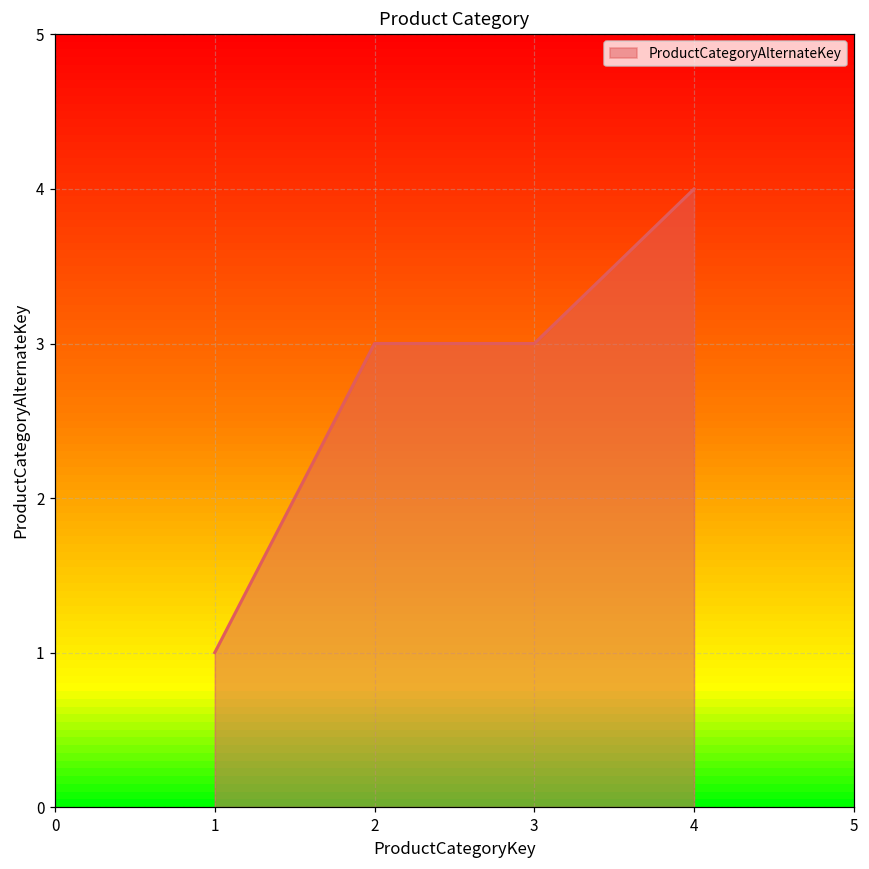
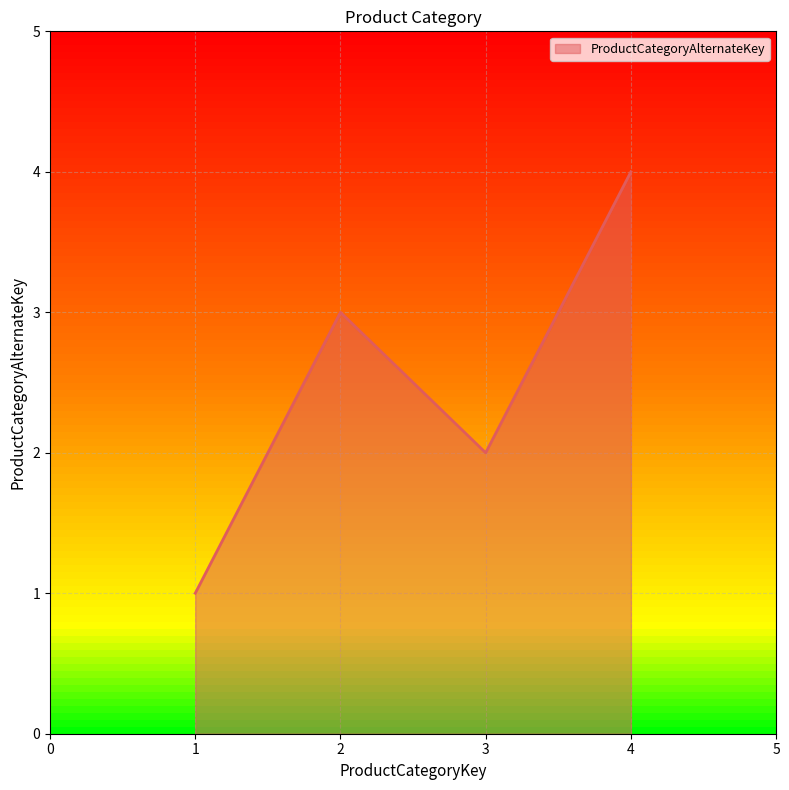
  {
    "1": 1,
    "2": 3,
-   "3": 3,
+   "3": 2,
    "4": 4
  }
